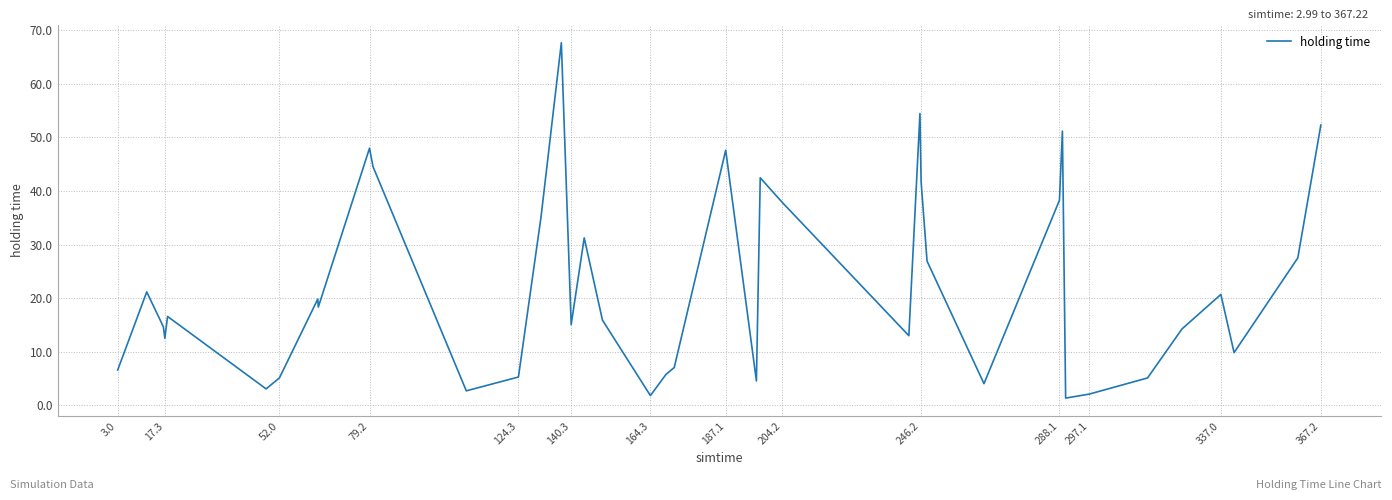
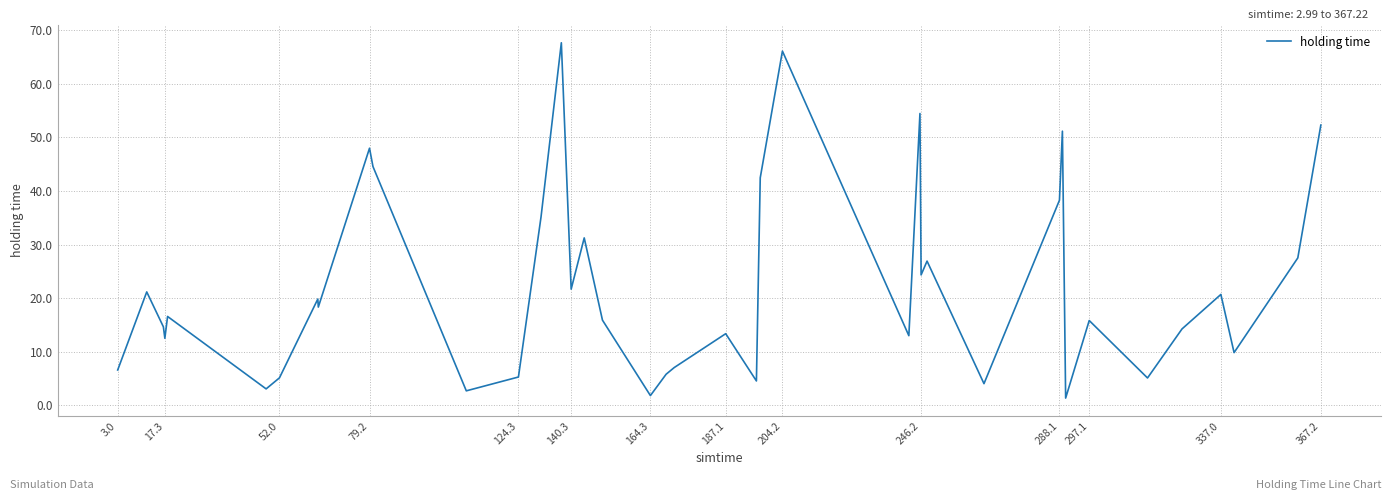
  {
    "3.0": 7,
    "17.3": 12,
    "52.0": 5,
    "79.2": 48,
    "124.3": 5,
-   "140.3": 15,
+   "140.3": 22,
    "164.3": 2,
-   "187.1": 48,
-   "204.2": 38,
-   "246.2": 42,
+   "187.1": 13,
+   "204.2": 66,
+   "246.2": 24,
    "288.1": 38,
-   "297.1": 2,
+   "297.1": 16,
    "337.0": 21,
    "367.2": 52
  }
